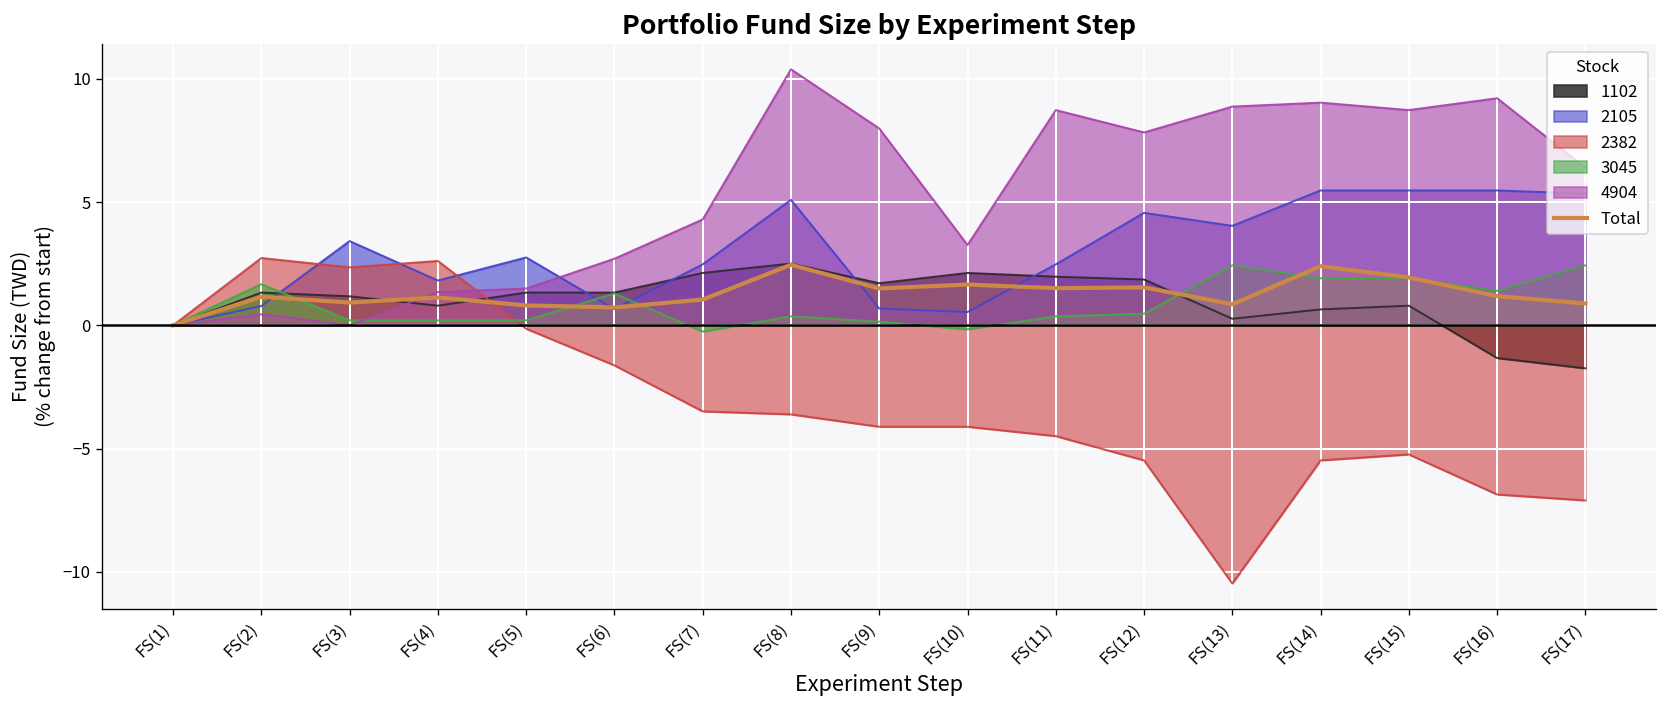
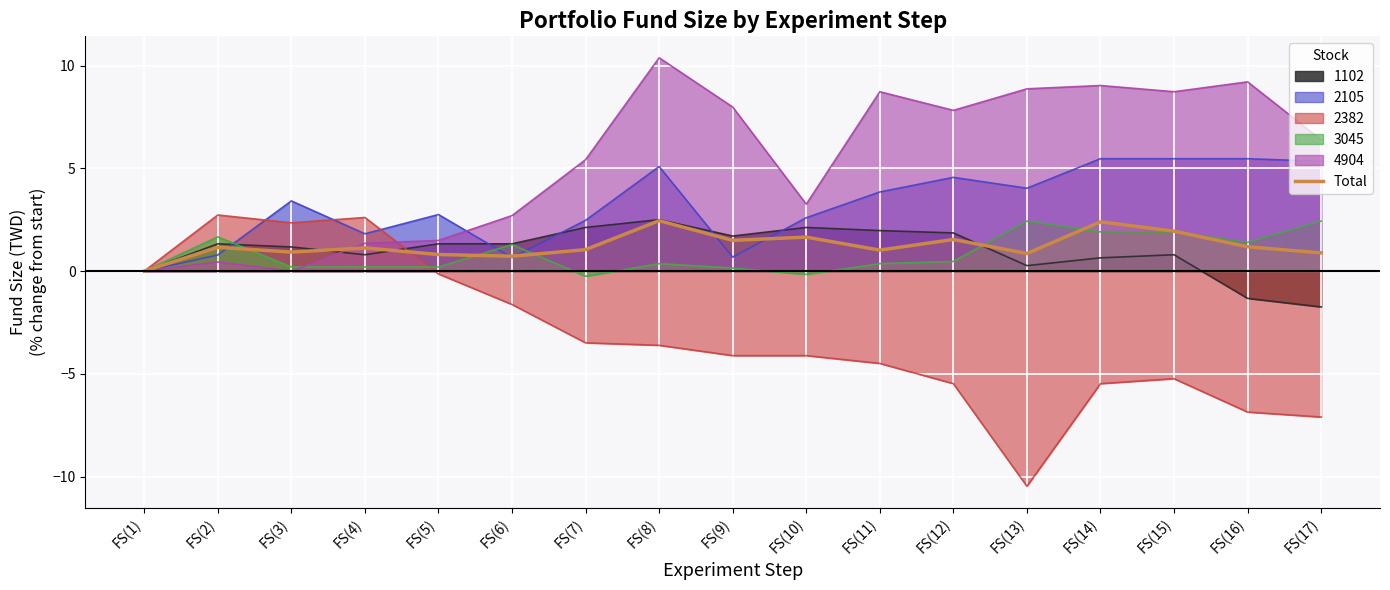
  {
    "2105": {
      "FS(2)": 0.8,
      "FS(3)": 3.4,
      "FS(4)": 1.8,
      "FS(5)": 2.8,
      "FS(7)": 2.5,
      "FS(8)": 5.1,
      "FS(9)": 0.7,
-     "FS(10)": 0.5,
-     "FS(11)": 2.5,
+     "FS(10)": 2.6,
+     "FS(11)": 3.9,
      "FS(12)": 4.6,
      "FS(13)": 4.0,
      "FS(14)": 5.5,
      "FS(15)": 5.5,
      "FS(16)": 5.5
    },
    "4904": {
      "FS(2)": 0.4,
      "FS(3)": 0.0,
      "FS(4)": 1.4,
      "FS(5)": 1.5,
      "FS(6)": 2.7,
-     "FS(7)": 4.3,
+     "FS(7)": 5.4,
      "FS(8)": 10.4,
      "FS(9)": 8.0,
      "FS(10)": 3.3,
      "FS(11)": 8.7,
      "FS(12)": 7.8,
      "FS(13)": 8.9,
      "FS(14)": 9.0,
      "FS(15)": 8.7,
      "FS(16)": 9.2
    },
    "Total": {
      "FS(2)": 1.2,
      "FS(3)": 0.9,
      "FS(4)": 1.1,
      "FS(5)": 0.8,
      "FS(7)": 1.0,
      "FS(9)": 1.5,
      "FS(10)": 1.7,
-     "FS(11)": 1.5,
+     "FS(11)": 1.0,
      "FS(12)": 1.5,
      "FS(13)": 0.9,
      "FS(14)": 2.4,
      "FS(16)": 1.2,
      "FS(17)": 0.9
    }
  }
